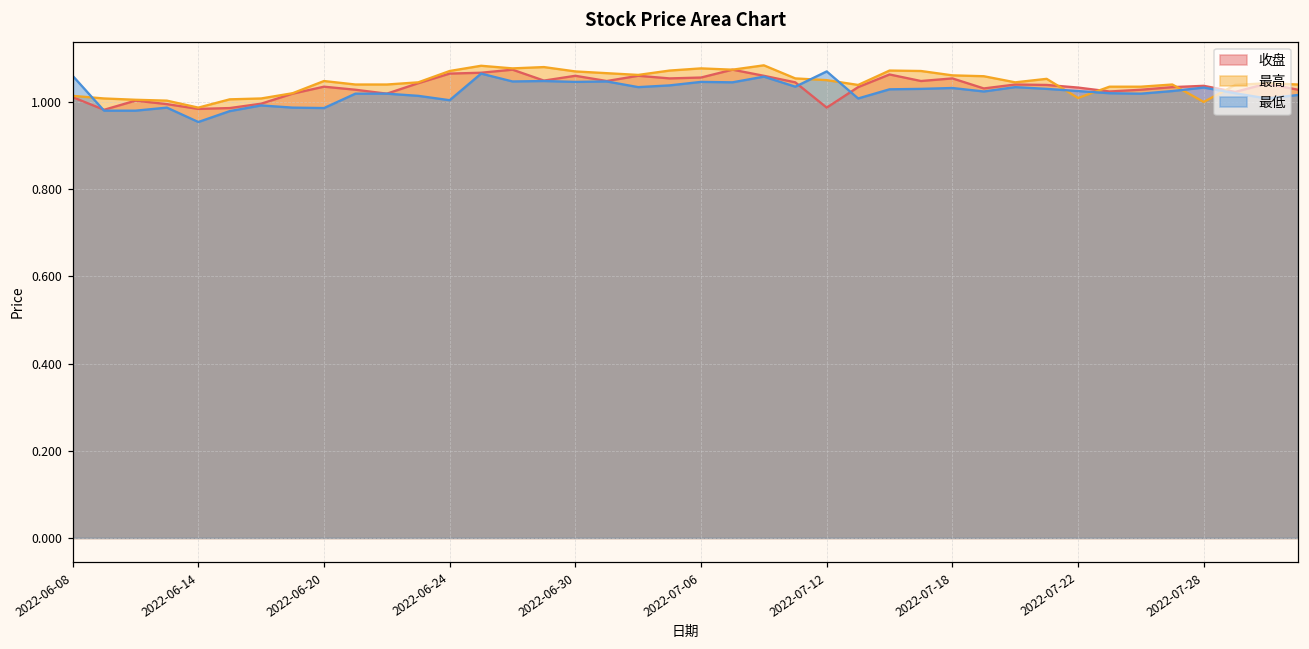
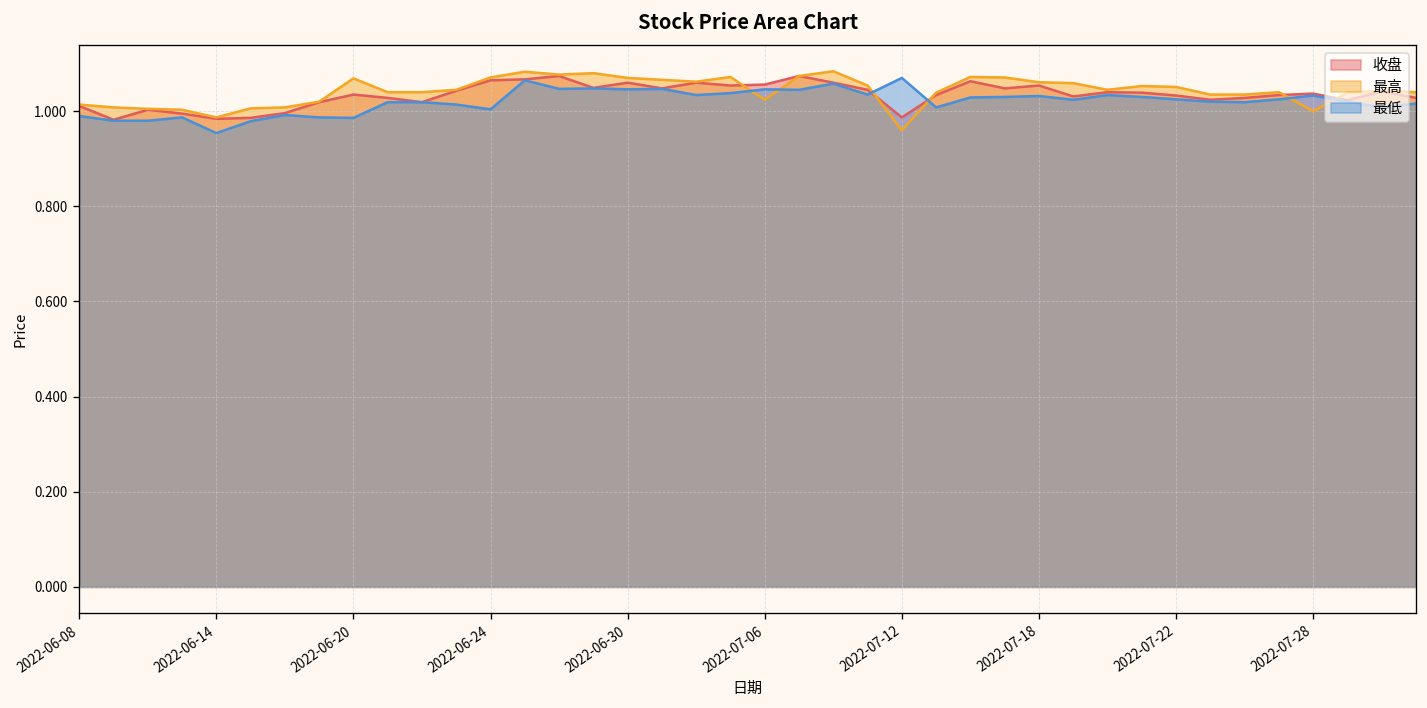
  {
    "收盘": {
      "2022-06-20": 1.04,
      "2022-06-30": 1.06,
      "2022-07-06": 1.06,
      "2022-07-12": 0.99,
      "2022-07-18": 1.05,
      "2022-07-22": 1.03
    },
    "最高": {
-     "2022-06-20": 1.05,
+     "2022-06-20": 1.07,
      "2022-06-30": 1.07,
-     "2022-07-06": 1.08,
-     "2022-07-12": 1.05,
+     "2022-07-06": 1.02,
+     "2022-07-12": 0.96,
      "2022-07-18": 1.06,
-     "2022-07-22": 1.01,
+     "2022-07-22": 1.05,
      "2022-07-28": 1.00
    },
    "最低": {
-     "2022-06-08": 1.06,
+     "2022-06-08": 0.99,
      "2022-06-14": 0.95,
      "2022-06-20": 0.99,
      "2022-06-24": 1.00,
      "2022-06-30": 1.05,
      "2022-07-06": 1.05,
      "2022-07-12": 1.07,
      "2022-07-18": 1.03,
      "2022-07-22": 1.03
    }
  }
